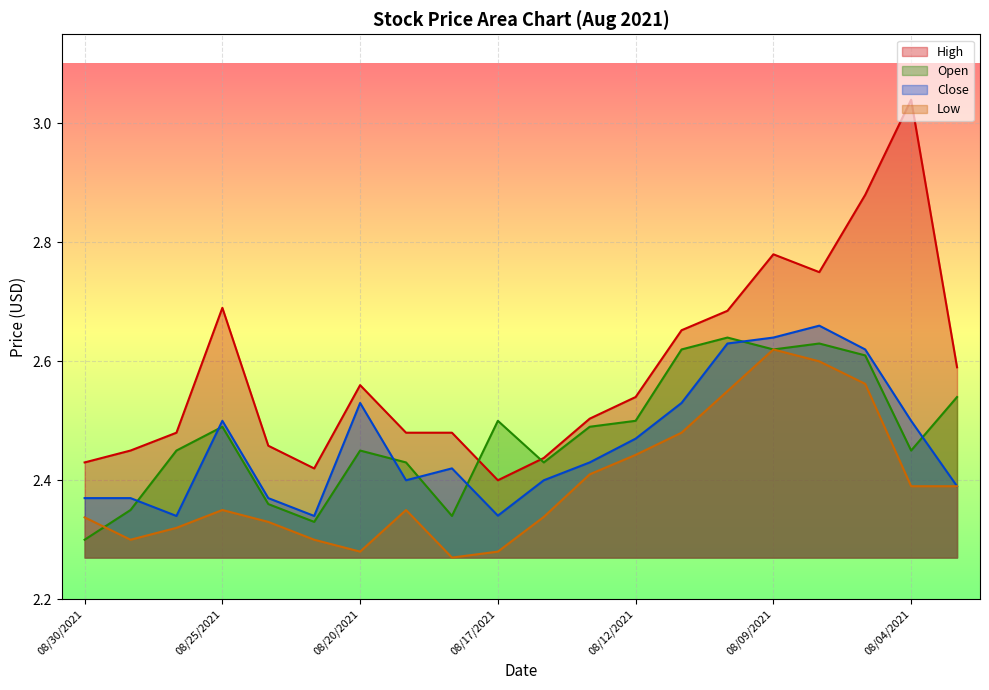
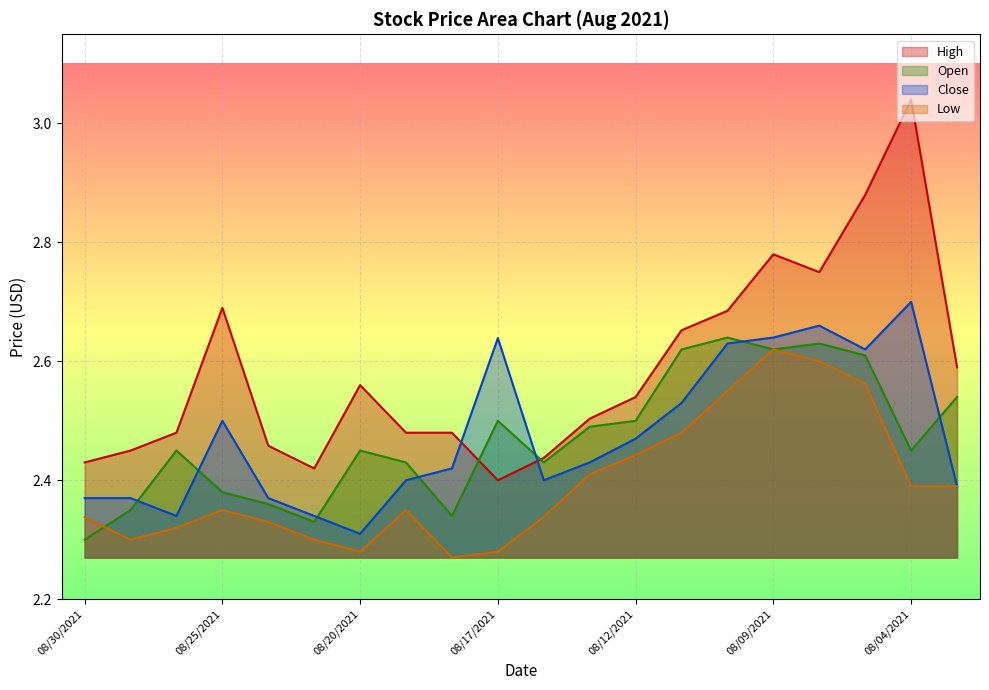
  {
    "Open": {
      "08/30/2021": 2.30,
-     "08/25/2021": 2.49,
+     "08/25/2021": 2.38,
      "08/20/2021": 2.45,
      "08/17/2021": 2.50,
      "08/12/2021": 2.50,
      "08/04/2021": 2.45
    },
    "Close": {
      "08/30/2021": 2.37,
      "08/25/2021": 2.50,
-     "08/20/2021": 2.53,
-     "08/17/2021": 2.34,
+     "08/20/2021": 2.31,
+     "08/17/2021": 2.64,
      "08/12/2021": 2.47,
      "08/09/2021": 2.64,
-     "08/04/2021": 2.5
+     "08/04/2021": 2.7
    }
  }
